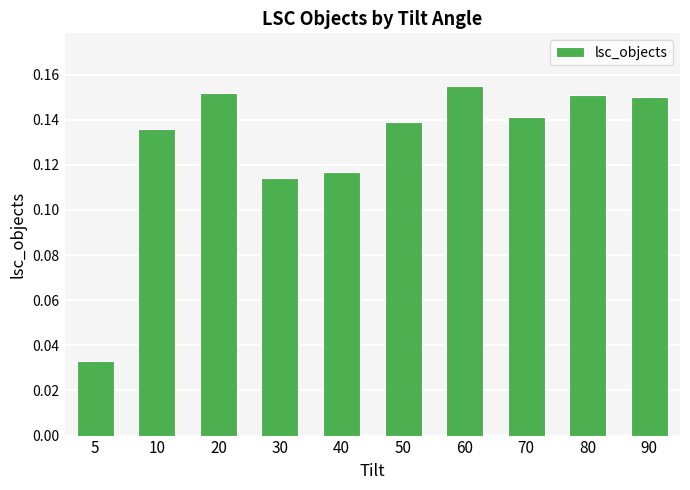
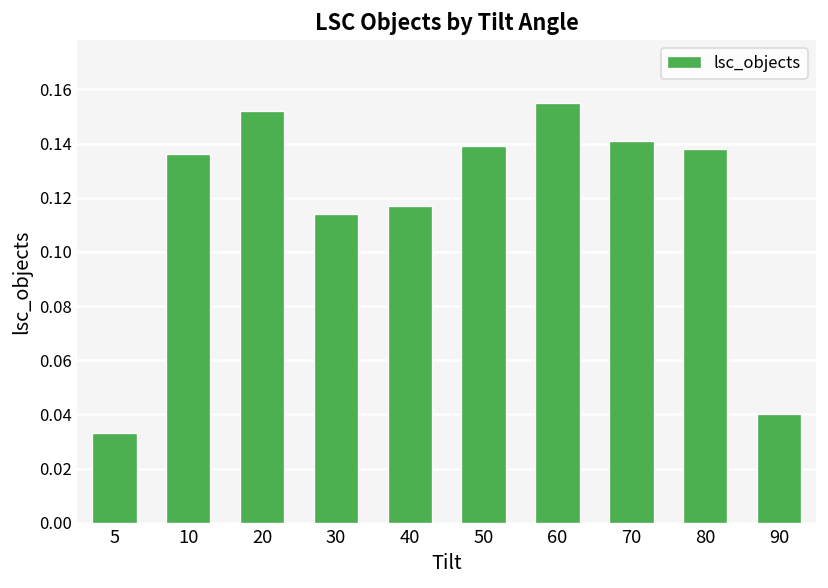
  {
    "5": 0.033,
    "10": 0.136,
    "20": 0.152,
    "30": 0.114,
    "40": 0.117,
    "50": 0.139,
    "60": 0.155,
    "70": 0.141,
-   "80": 0.151,
-   "90": 0.15
+   "80": 0.138,
+   "90": 0.04
  }
